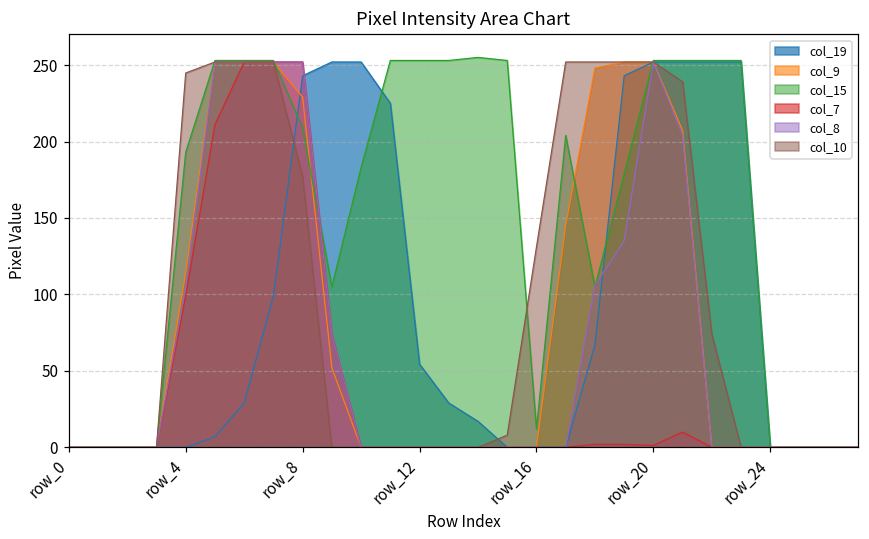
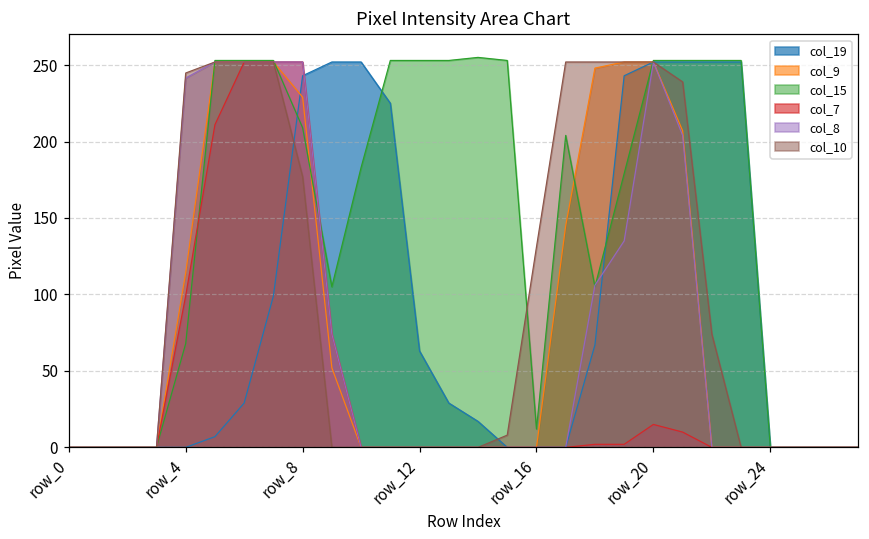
  {
    "col_19": {
      "row_4": 0,
      "row_8": 243,
-     "row_12": 54
+     "row_12": 63
    },
    "col_9": {
      "row_4": 114,
      "row_8": 229
    },
    "col_15": {
-     "row_4": 193,
+     "row_4": 68,
      "row_8": 209,
      "row_12": 253,
      "row_16": 12
    },
    "col_7": {
      "row_4": 99,
-     "row_20": 1
+     "row_20": 15
    },
    "col_8": {
-     "row_4": 105
+     "row_4": 242
    },
    "col_10": {
      "row_4": 245,
      "row_8": 177,
      "row_16": 131
    }
  }
